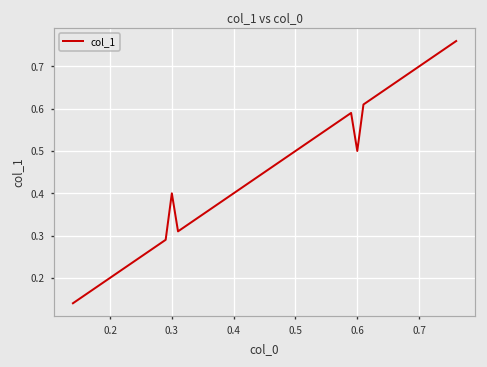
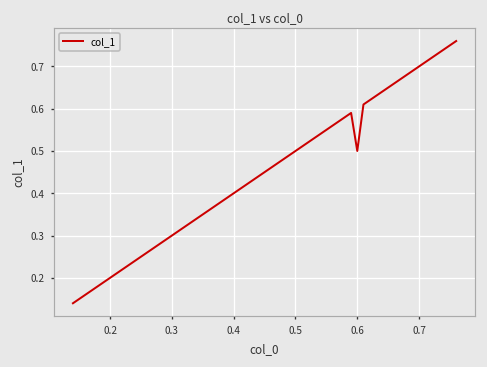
  {
-   "0.3": 0.4,
+   "0.3": 0.3,
    "0.6": 0.5
  }
